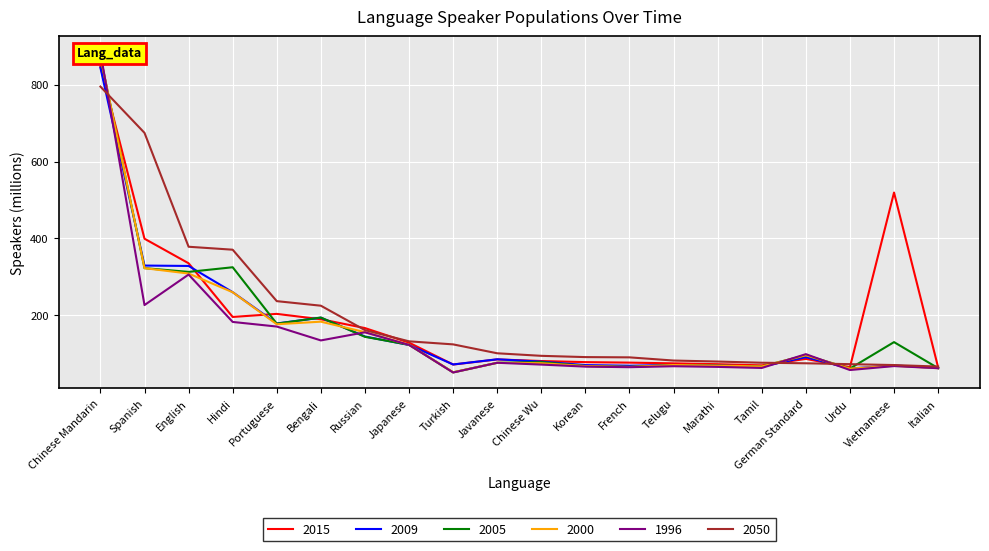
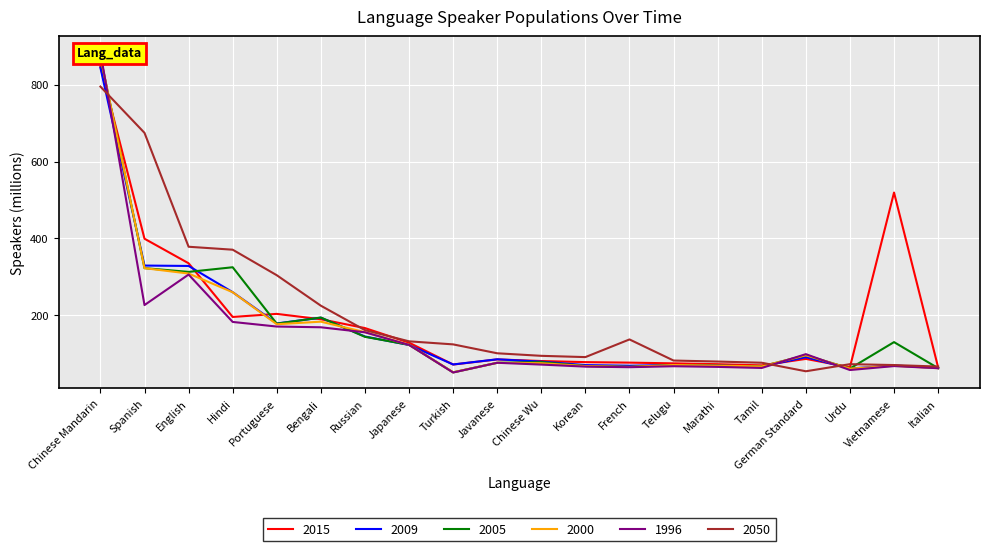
  {
    "2015": {
      "Spanish": 400,
      "English": 340,
      "Hindi": 200,
      "Portuguese": 200,
      "Korean": 80,
      "French": 80,
      "Vietnamese": 520
    },
    "2009": {
      "Spanish": 330,
      "English": 330
    },
    "2005": {
      "Hindi": 320,
      "Vietnamese": 130
    },
    "1996": {
      "Spanish": 230,
      "Hindi": 180,
-     "Bengali": 130
+     "Bengali": 170
    },
    "2050": {
      "Chinese Mandarin": 800,
      "Spanish": 670,
      "English": 380,
      "Hindi": 370,
-     "Portuguese": 240,
+     "Portuguese": 300,
      "Bengali": 220,
      "Turkish": 120,
      "Javanese": 100,
      "Chinese Wu": 90,
      "Korean": 90,
-     "French": 90,
+     "French": 140,
      "Telugu": 80,
      "Marathi": 80,
      "Tamil": 80,
-     "German Standard": 70,
+     "German Standard": 50,
      "Urdu": 70
    }
  }
